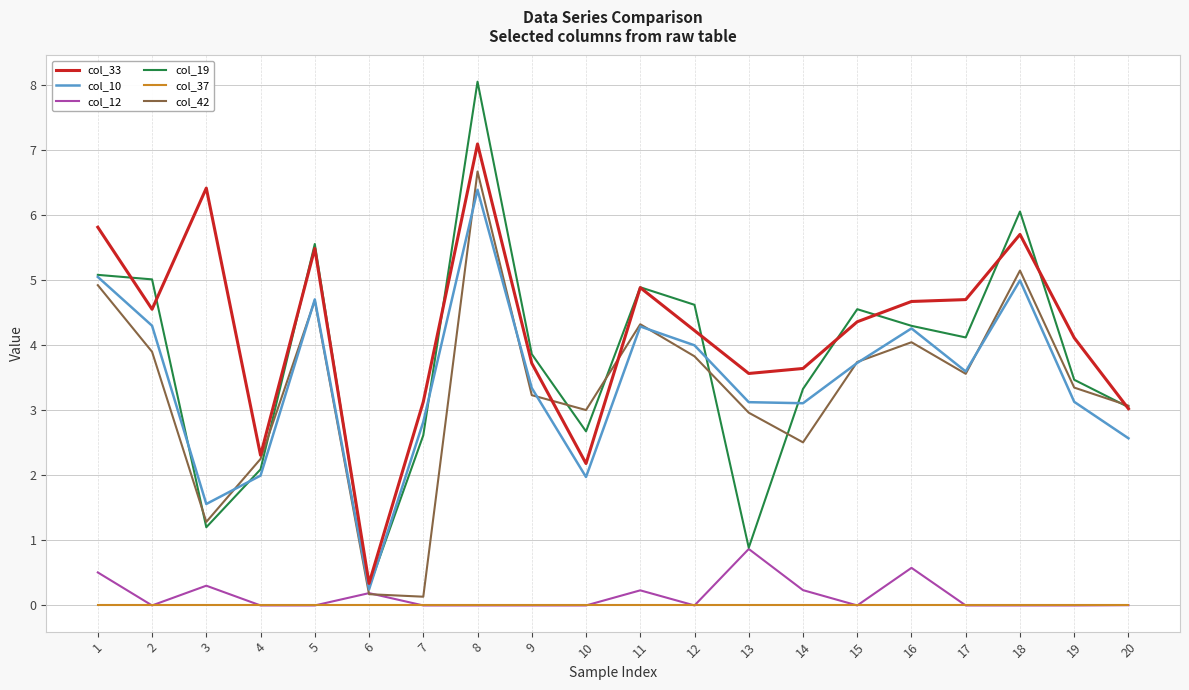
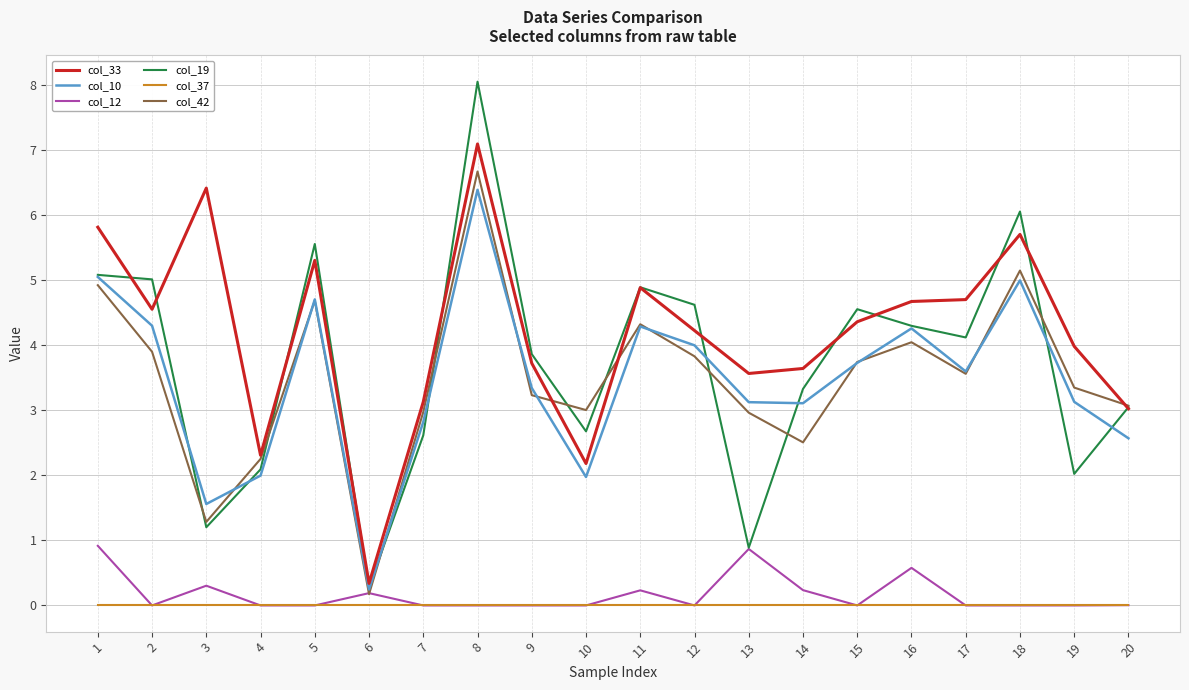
  {
    "col_33": {
      "1": 5.8,
      "2": 4.6,
      "3": 6.4,
      "4": 2.3,
-     "5": 5.5,
+     "5": 5.3,
      "6": 0.3,
      "7": 3.1,
      "8": 7.1,
      "9": 3.7,
      "10": 2.2,
      "12": 4.2,
      "13": 3.6,
      "14": 3.6,
      "15": 4.4,
      "16": 4.7,
      "17": 4.7,
      "18": 5.7,
-     "19": 4.1
+     "19": 4.0
    },
    "col_10": {
      "2": 4.3,
      "3": 1.6,
      "4": 2.0,
      "7": 2.8,
      "8": 6.4,
      "9": 3.3,
      "10": 2.0,
      "12": 4.0,
      "13": 3.1,
      "14": 3.1,
      "16": 4.3,
      "18": 5.0,
      "19": 3.1,
      "20": 2.6
    },
    "col_12": {
-     "1": 0.5,
+     "1": 0.9,
      "3": 0.3,
      "11": 0.2,
      "14": 0.2,
      "16": 0.6
    },
    "col_19": {
      "2": 5.0,
      "3": 1.2,
      "4": 2.1,
      "5": 5.6,
      "7": 2.6,
      "8": 8.0,
      "9": 3.9,
      "10": 2.7,
      "12": 4.6,
      "14": 3.3,
      "15": 4.6,
      "16": 4.3,
      "17": 4.1,
      "18": 6.1,
-     "19": 3.5
+     "19": 2.0
    },
    "col_37": {
      "1": 0.0,
      "3": 0.0,
      "6": 0.0,
      "11": 0.0,
      "13": 0.0,
      "14": 0.0,
      "16": 0.0
    },
    "col_42": {
      "1": 4.9,
      "2": 3.9,
      "3": 1.3,
      "4": 2.3,
-     "7": 0.1,
+     "7": 3.0,
      "8": 6.7,
      "9": 3.2,
      "10": 3.0,
      "12": 3.8,
      "13": 3.0,
      "14": 2.5,
      "16": 4.0,
      "18": 5.1,
      "19": 3.3
    }
  }
